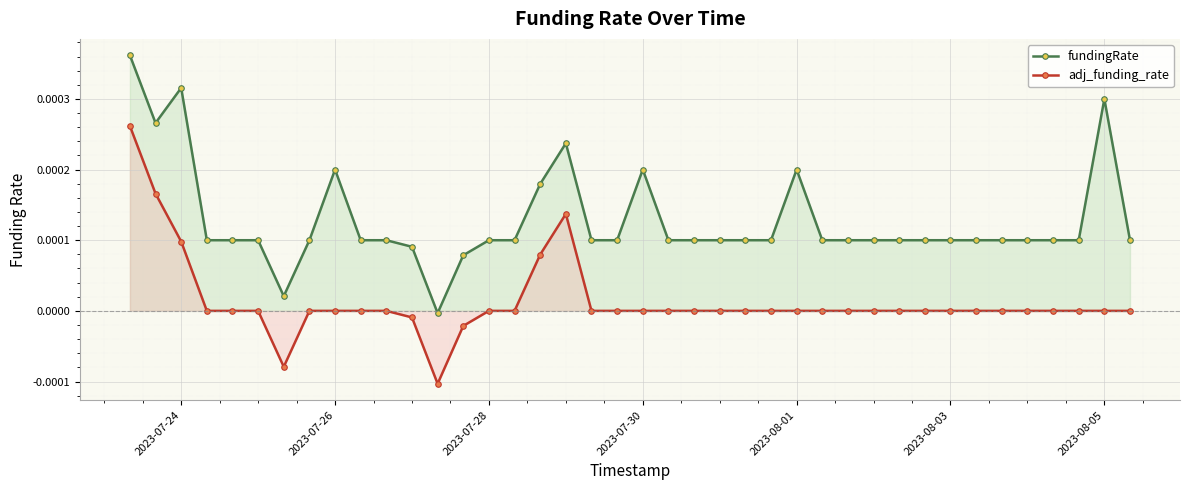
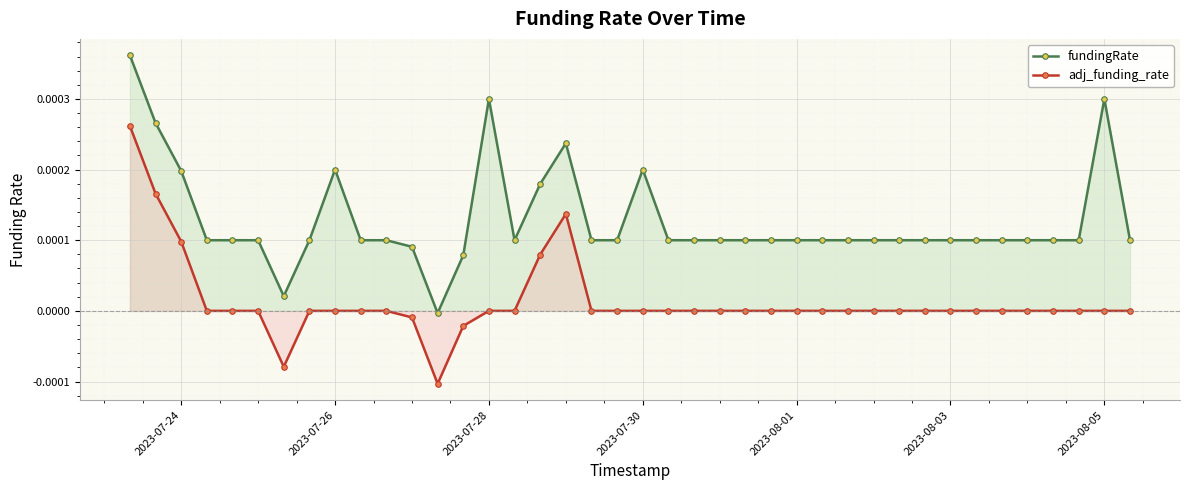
  {
    "fundingRate": {
-     "2023-07-24": 0.00032,
-     "2023-07-28": 0.0001,
-     "2023-08-01": 0.0002
+     "2023-07-24": 0.00020,
+     "2023-07-28": 0.0003,
+     "2023-08-01": 0.0001
    }
  }
